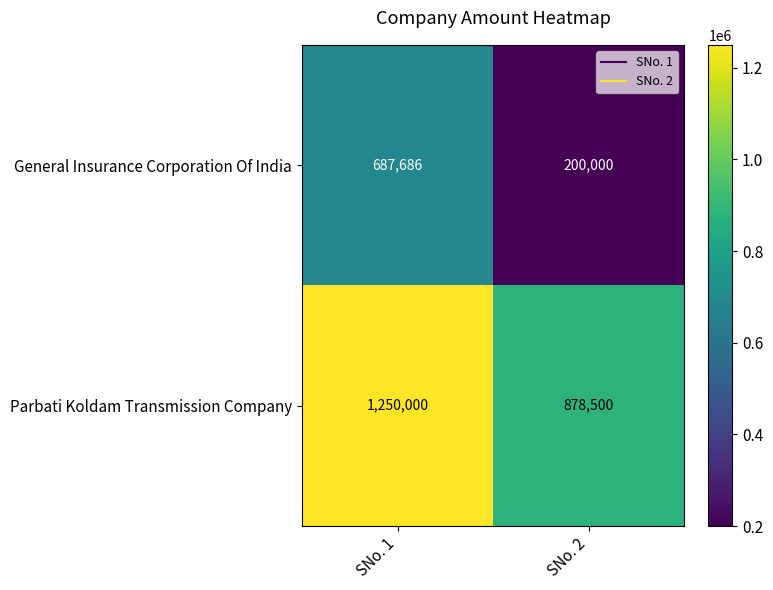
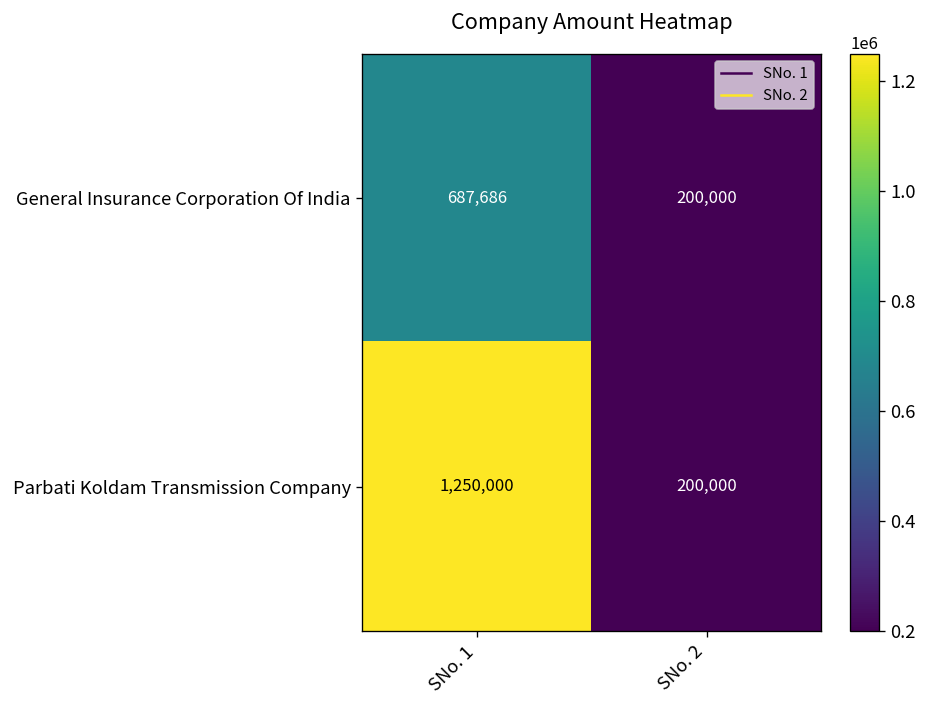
  {
    "General Insurance Corporation Of India": {
      "SNo. 1": "687,686",
      "SNo. 2": "200,000"
    },
    "Parbati Koldam Transmission Company": {
      "SNo. 1": "1,250,000",
-     "SNo. 2": "878,500"
+     "SNo. 2": "200,000"
    }
  }
